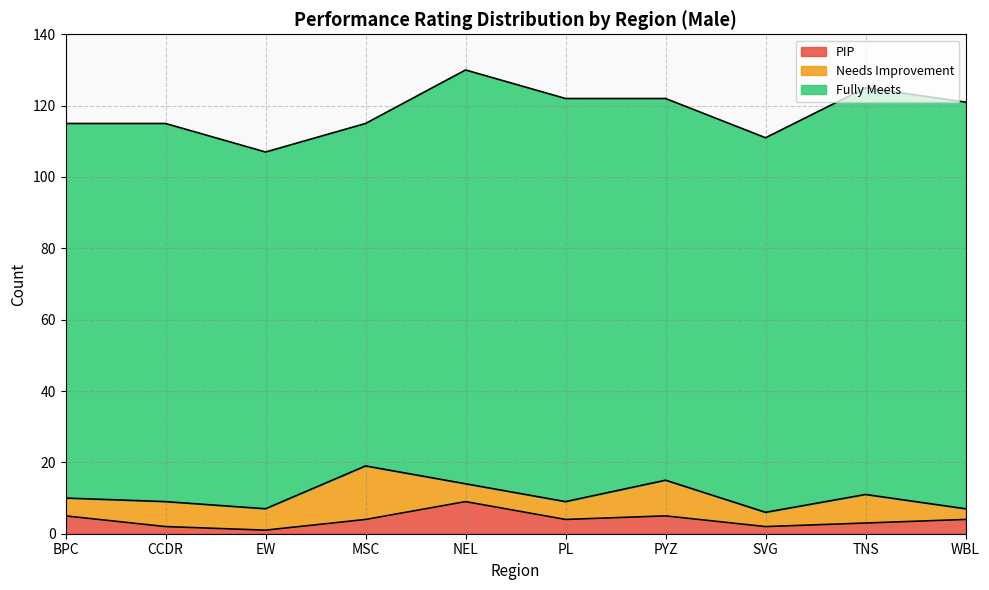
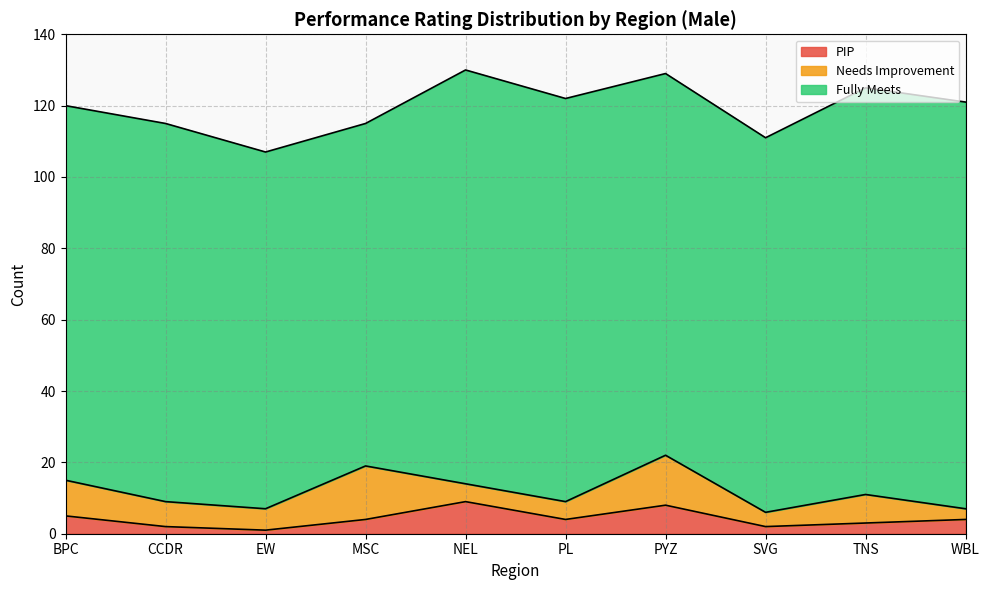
  {
    "PIP": {
      "BPC": 5,
      "CCDR": 2,
      "EW": 1,
      "MSC": 4,
      "NEL": 9,
      "PL": 4,
-     "PYZ": 5,
+     "PYZ": 8,
      "SVG": 2,
      "TNS": 3,
      "WBL": 4
    },
    "Needs Improvement": {
-     "BPC": 5,
+     "BPC": 10,
      "CCDR": 7,
      "EW": 6,
      "MSC": 15,
      "NEL": 5,
      "PL": 5,
-     "PYZ": 10,
+     "PYZ": 14,
      "SVG": 4,
      "TNS": 8,
      "WBL": 3
    },
    "Fully Meets": {
      "BPC": 105,
      "CCDR": 106,
      "EW": 100,
      "MSC": 96,
      "NEL": 116,
      "PL": 113,
      "PYZ": 107,
      "SVG": 105,
      "WBL": 114
    }
  }
